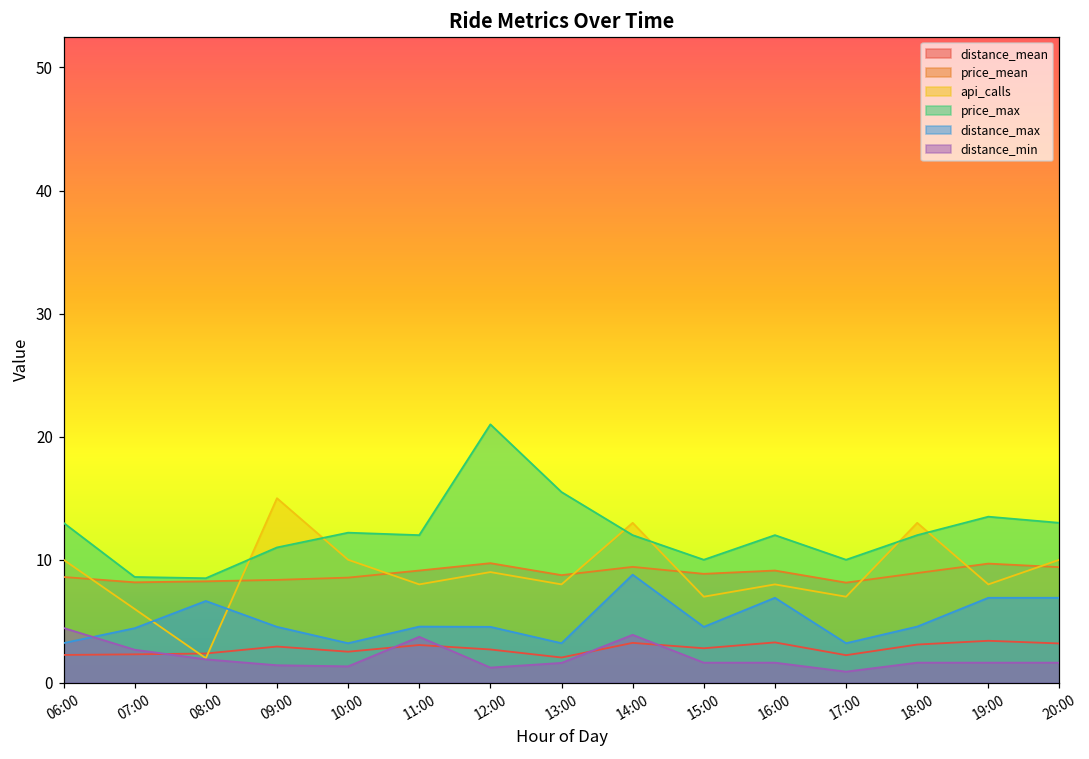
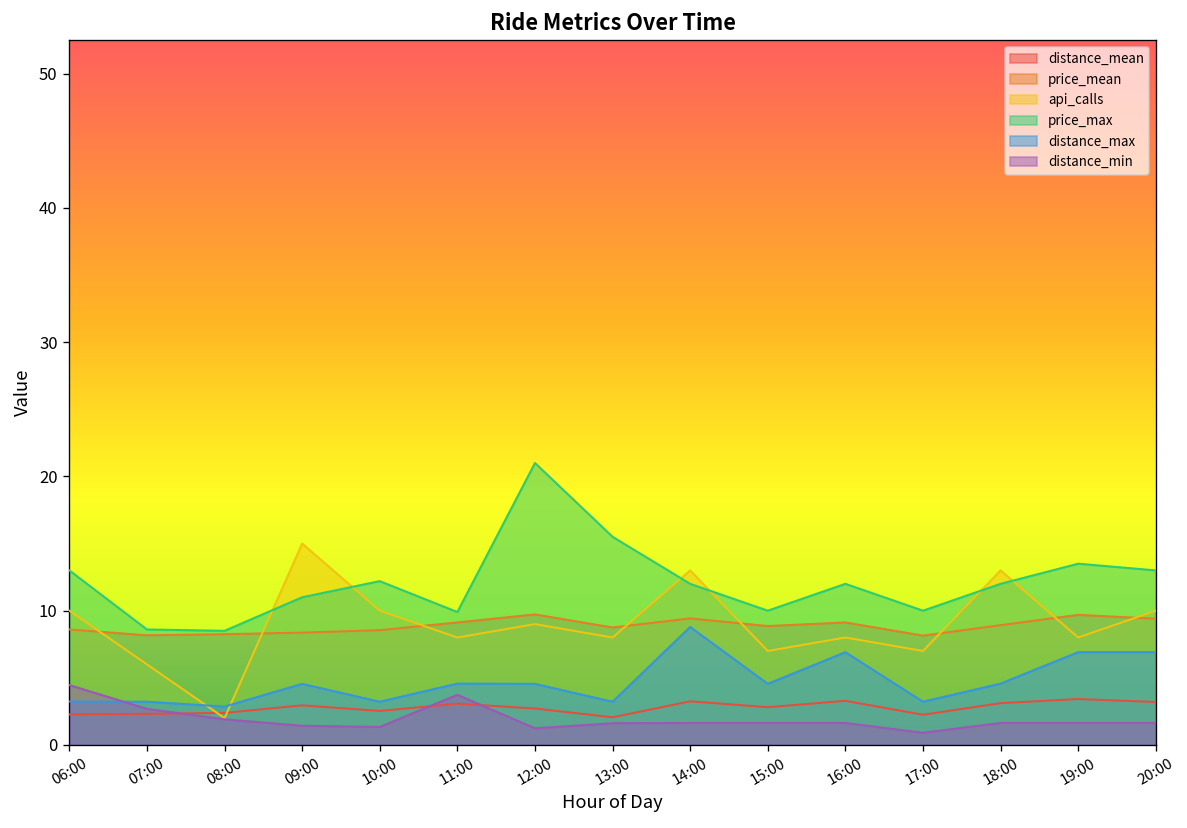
  {
    "price_max": {
      "06:00": 13.0,
      "07:00": 8.6,
      "08:00": 8.5,
      "09:00": 11.0,
      "10:00": 12.2,
-     "11:00": 12.0,
+     "11:00": 9.9,
      "12:00": 21.0,
      "13:00": 15.5,
      "14:00": 12.0,
      "15:00": 10.0,
      "16:00": 12.0,
      "17:00": 10.0,
      "18:00": 12.0,
      "19:00": 13.5,
      "20:00": 13.0
    },
    "distance_max": {
      "06:00": 3.2,
-     "07:00": 4.4,
-     "08:00": 6.7,
+     "07:00": 3.2,
+     "08:00": 2.9,
      "09:00": 4.6,
      "10:00": 3.2,
      "11:00": 4.6,
      "12:00": 4.6,
      "13:00": 3.2,
      "14:00": 8.8,
      "15:00": 4.6,
      "16:00": 6.9,
      "17:00": 3.2,
      "18:00": 4.6,
      "19:00": 6.9,
      "20:00": 6.9
    },
    "distance_min": {
      "06:00": 4.5,
      "07:00": 2.7,
      "09:00": 1.4,
      "10:00": 1.3,
      "11:00": 3.7,
      "12:00": 1.2,
      "13:00": 1.6,
-     "14:00": 3.9,
+     "14:00": 1.6,
      "15:00": 1.6,
      "16:00": 1.6,
      "17:00": 0.9,
      "18:00": 1.6,
      "19:00": 1.6,
      "20:00": 1.6
    }
  }
